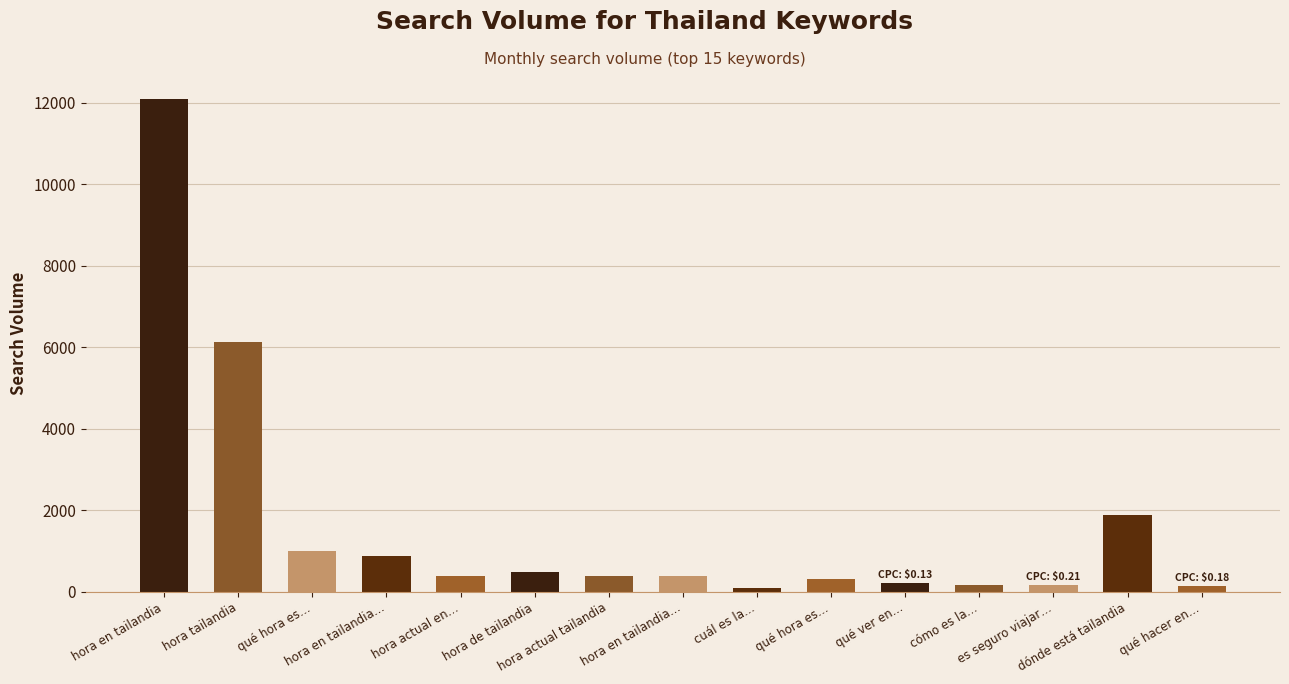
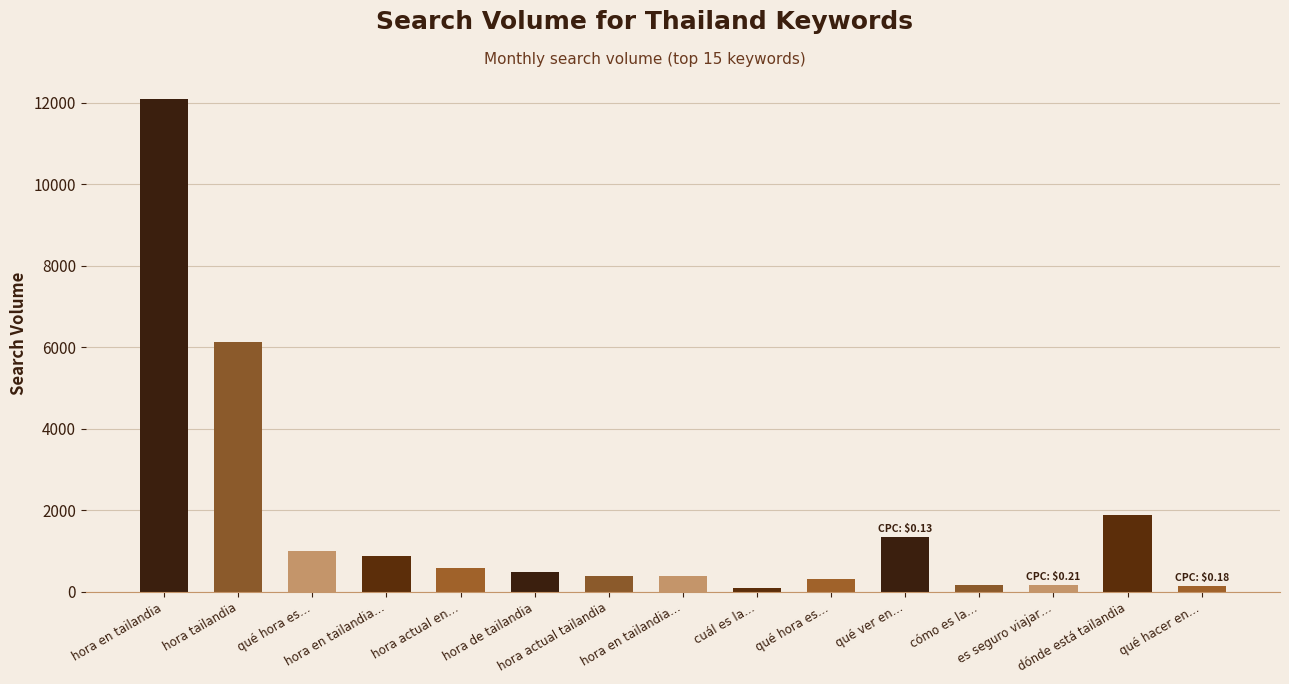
  {
    "hora en tailandia": 12100,
    "hora tailandia": 6100,
-   "hora actual en…": 400,
+   "hora actual en…": 600,
    "hora de tailandia": 500,
    "hora actual tailandia": 400,
    "cuál es la…": 100,
-   "qué ver en…": 200,
+   "qué ver en…": 1300,
    "cómo es la…": 200,
    "dónde está tailandia": 1900
  }
